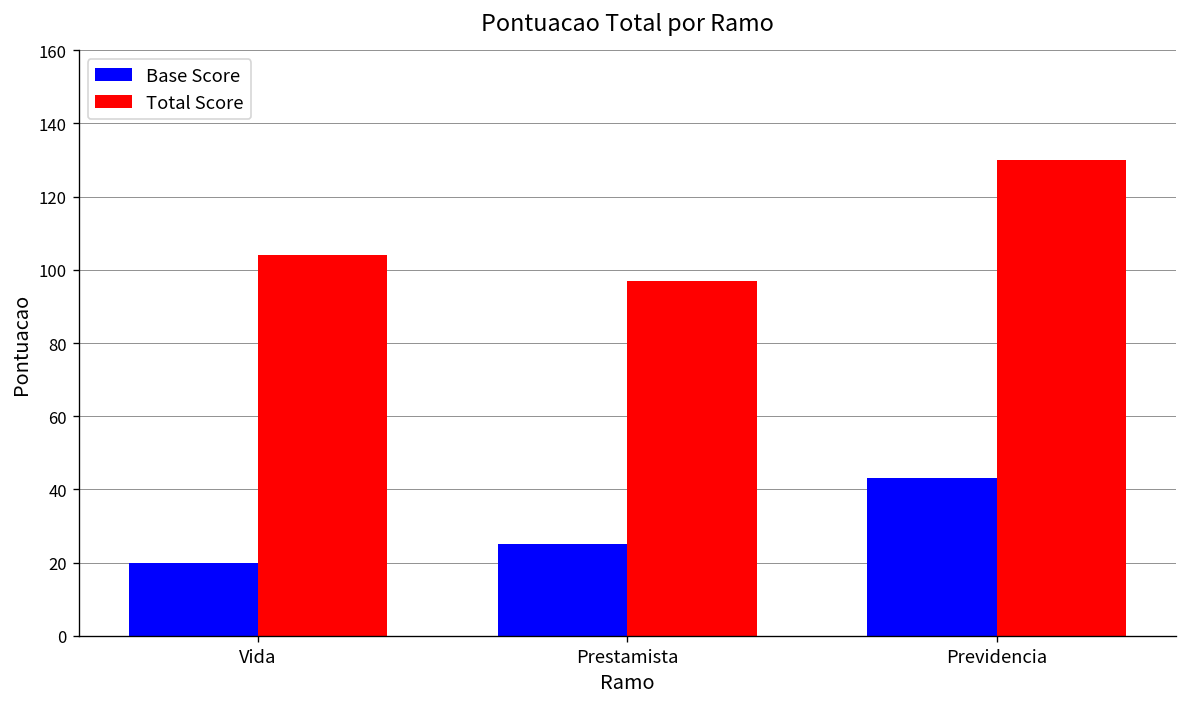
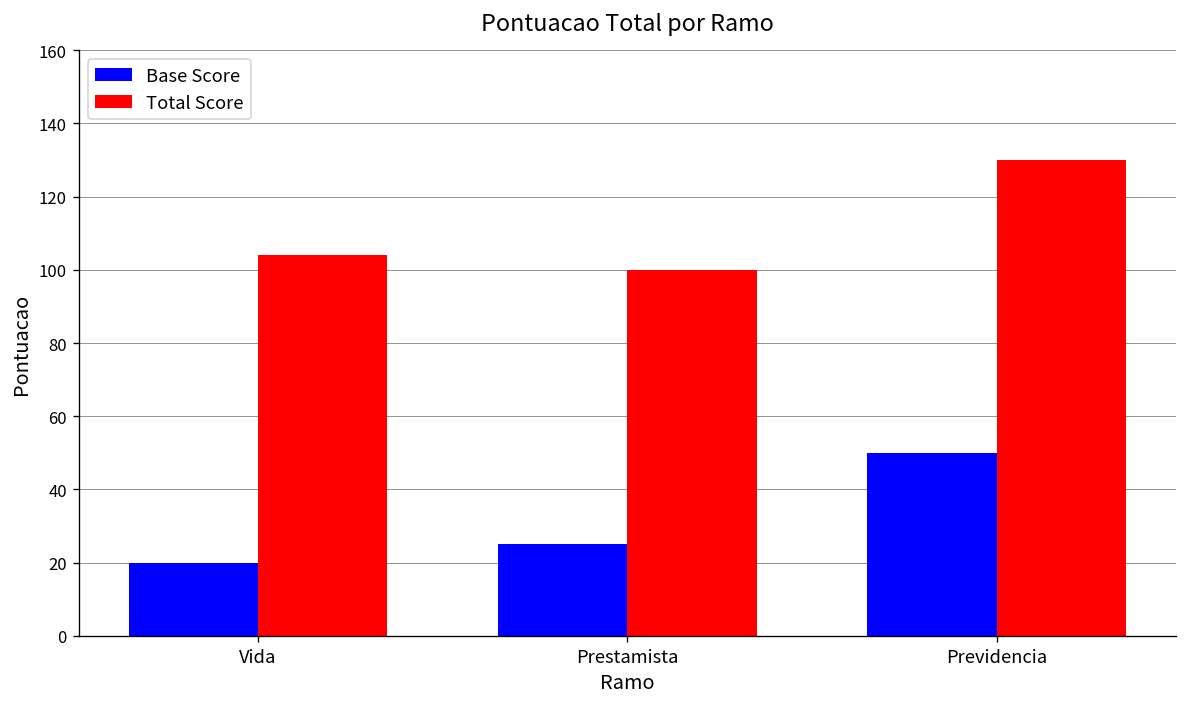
  {
    "Base Score": {
      "Vida": 20,
      "Prestamista": 25,
-     "Previdencia": 43
+     "Previdencia": 50
    },
    "Total Score": {
      "Vida": 104,
-     "Prestamista": 97,
+     "Prestamista": 100,
      "Previdencia": 130
    }
  }
